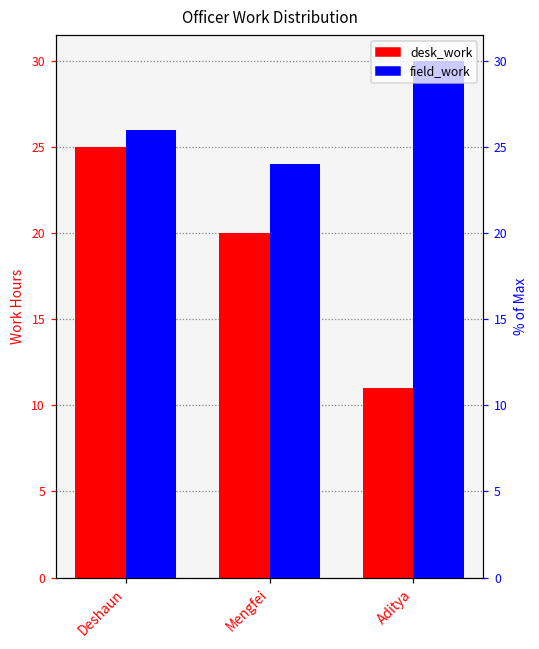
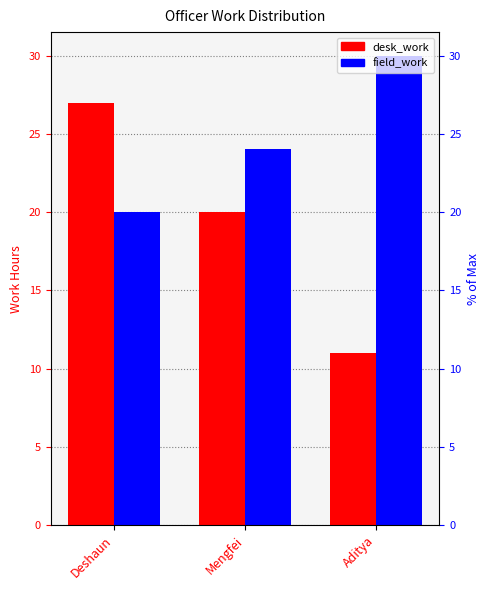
  {
    "desk_work": {
-     "Deshaun": 25,
+     "Deshaun": 27,
      "Mengfei": 20,
      "Aditya": 11
    },
    "field_work": {
-     "Deshaun": 26,
+     "Deshaun": 20,
      "Mengfei": 24
    }
  }
